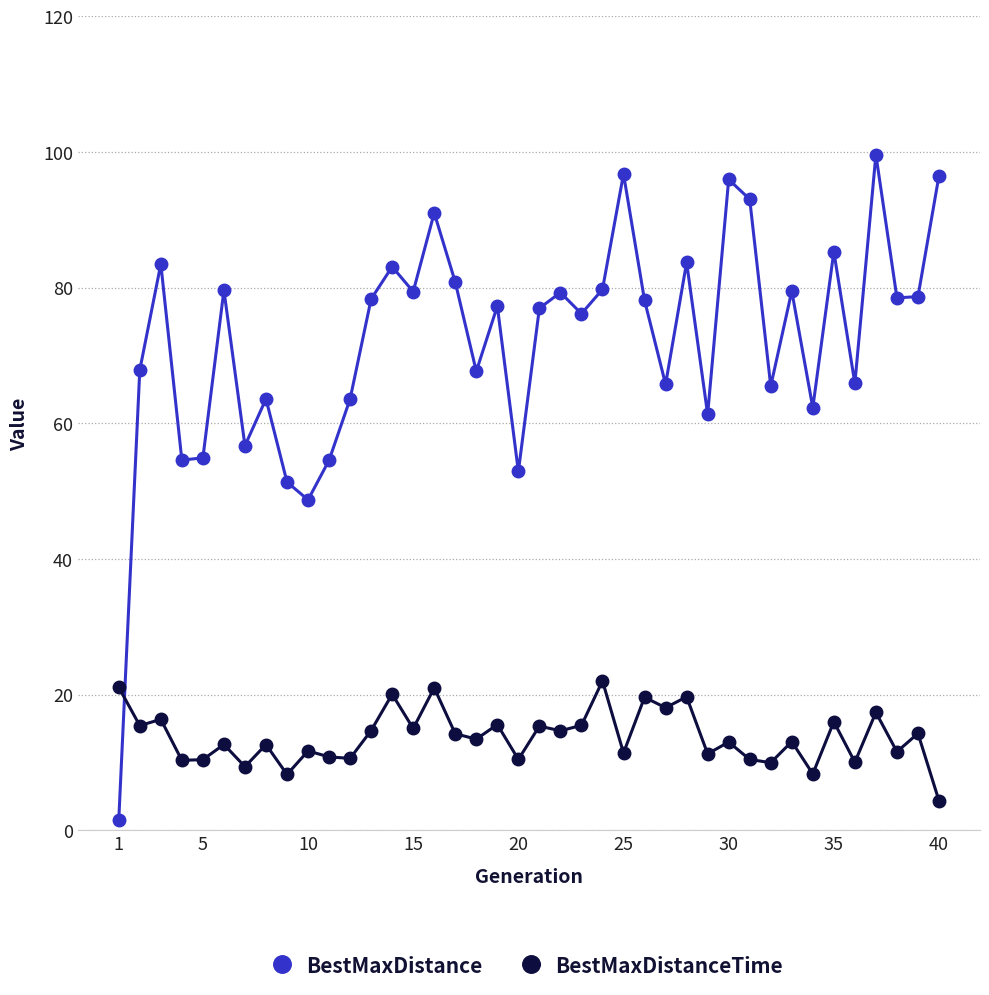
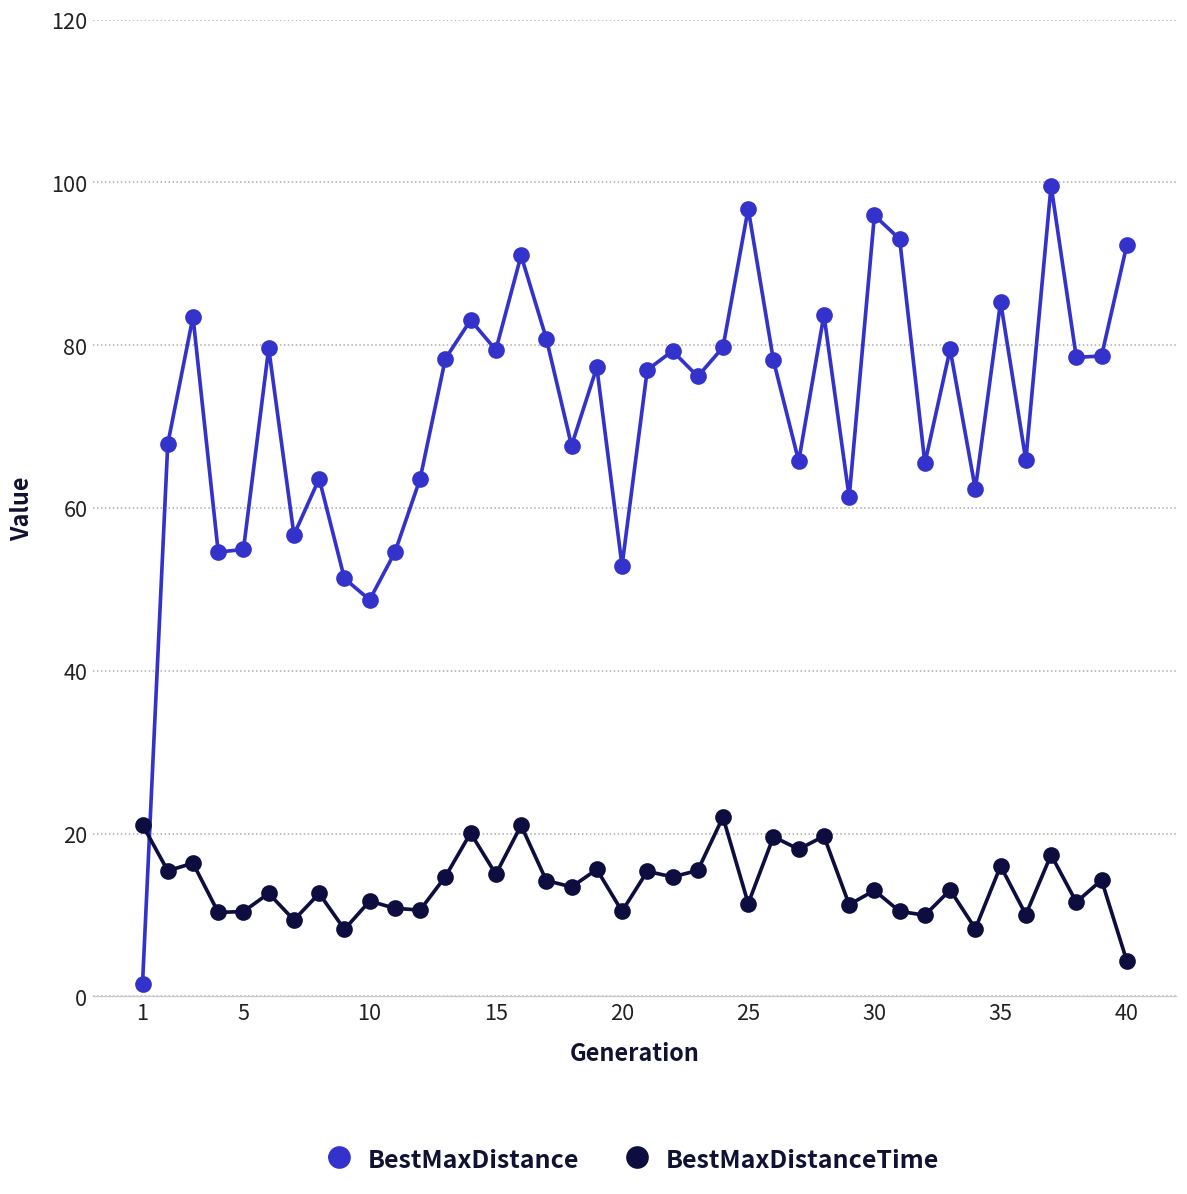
  {
    "BestMaxDistance": {
      "1": 2,
      "5": 55,
      "10": 49,
      "15": 79,
      "20": 53,
      "25": 97,
      "30": 96,
      "35": 85,
-     "40": 97
+     "40": 92
    },
    "BestMaxDistanceTime": {
      "1": 21,
      "5": 10,
      "10": 12,
      "15": 15,
      "20": 10,
      "25": 11,
      "30": 13,
      "35": 16,
      "40": 4
    }
  }
